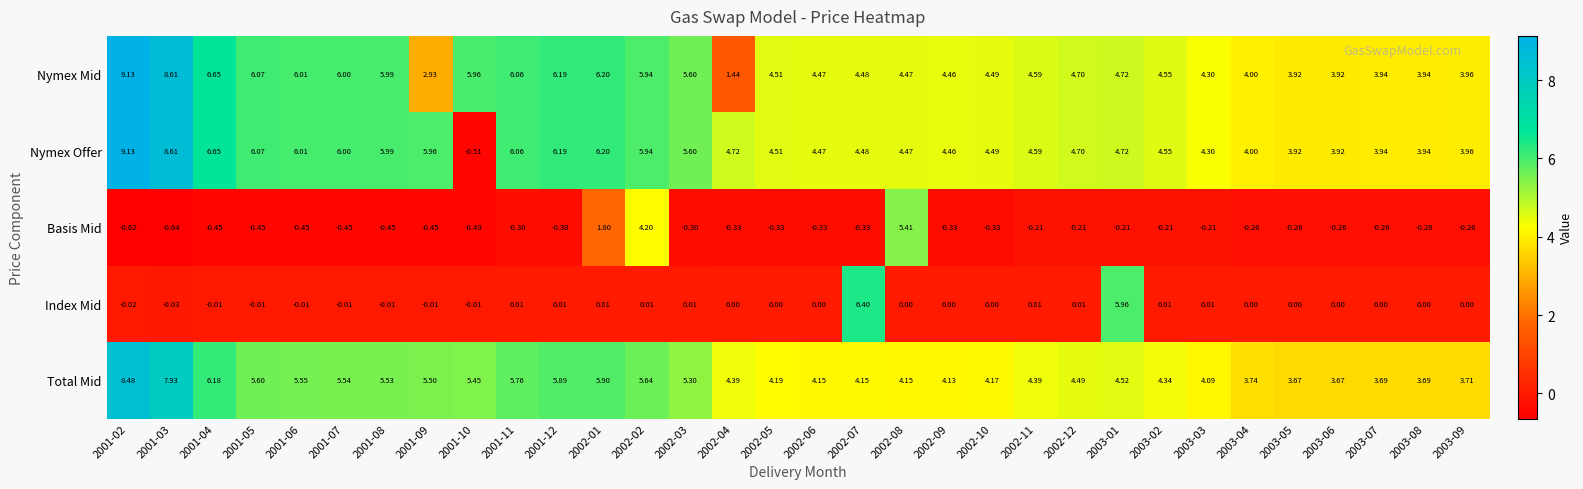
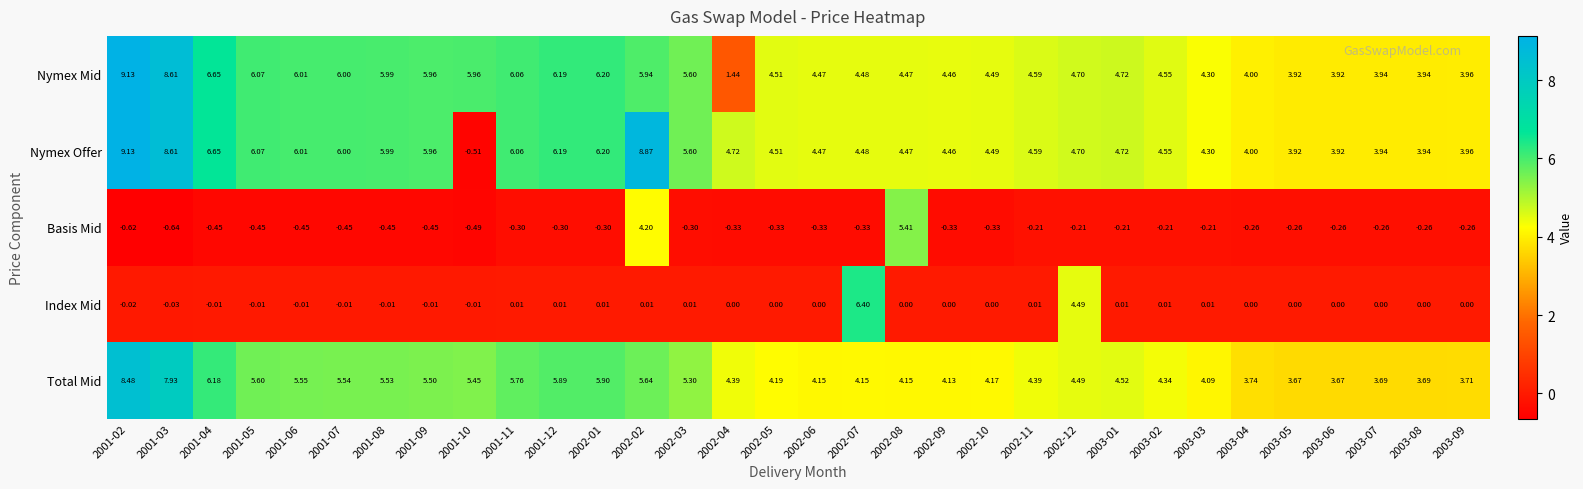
  {
    "Nymex Mid": {
      "2001-02": 9.13,
      "2001-03": 8.61,
      "2001-04": 6.65,
      "2001-05": 6.07,
      "2001-06": 6.01,
      "2001-07": 6.00,
      "2001-08": 5.99,
-     "2001-09": 2.93,
+     "2001-09": 5.96,
      "2001-10": 5.96,
      "2001-11": 6.06,
      "2001-12": 6.19,
      "2002-01": 6.20,
      "2002-02": 5.94,
      "2002-03": 5.60,
      "2002-04": 1.44,
      "2002-05": 4.51,
      "2002-06": 4.47,
      "2002-07": 4.48,
      "2002-08": 4.47,
      "2002-09": 4.46,
      "2002-10": 4.49,
      "2002-11": 4.59,
      "2002-12": 4.70,
      "2003-01": 4.72,
      "2003-02": 4.55,
      "2003-03": 4.30,
      "2003-04": 4.00,
      "2003-05": 3.92,
      "2003-06": 3.92,
      "2003-08": 3.94,
      "2003-09": 3.96
    },
    "Nymex Offer": {
      "2001-02": 9.13,
      "2001-03": 8.61,
      "2001-04": 6.65,
      "2001-05": 6.07,
      "2001-06": 6.01,
      "2001-07": 6.00,
      "2001-08": 5.99,
      "2001-09": 5.96,
      "2001-10": -0.51,
      "2001-11": 6.06,
      "2001-12": 6.19,
      "2002-01": 6.20,
-     "2002-02": 5.94,
+     "2002-02": 8.87,
      "2002-03": 5.60,
      "2002-04": 4.72,
      "2002-05": 4.51,
      "2002-06": 4.47,
      "2002-07": 4.48,
      "2002-08": 4.47,
      "2002-09": 4.46,
      "2002-10": 4.49,
      "2002-11": 4.59,
      "2002-12": 4.70,
      "2003-01": 4.72,
      "2003-02": 4.55,
      "2003-03": 4.30,
      "2003-04": 4.00,
      "2003-05": 3.92,
      "2003-06": 3.92,
      "2003-07": 3.94,
      "2003-08": 3.94,
      "2003-09": 3.96
    },
    "Basis Mid": {
      "2001-02": -0.62,
      "2001-03": -0.64,
      "2001-04": -0.45,
      "2001-05": -0.45,
      "2001-06": -0.45,
      "2001-07": -0.45,
      "2001-08": -0.45,
      "2001-09": -0.45,
      "2001-10": -0.49,
      "2001-11": -0.30,
      "2001-12": -0.30,
-     "2002-01": 1.80,
+     "2002-01": -0.30,
      "2002-02": 4.20,
      "2002-03": -0.30,
      "2002-04": -0.33,
      "2002-05": -0.33,
      "2002-06": -0.33,
      "2002-07": -0.33,
      "2002-08": 5.41,
      "2002-09": -0.33,
      "2002-10": -0.33,
      "2002-11": -0.21,
      "2002-12": -0.21,
      "2003-01": -0.21,
      "2003-02": -0.21,
      "2003-03": -0.21,
      "2003-04": -0.26,
      "2003-05": -0.26,
      "2003-06": -0.26,
      "2003-07": -0.26,
      "2003-08": -0.26,
      "2003-09": -0.26
    },
    "Index Mid": {
      "2001-02": -0.02,
      "2001-03": -0.03,
      "2001-04": -0.01,
      "2001-05": -0.01,
      "2001-06": -0.01,
      "2001-07": -0.01,
      "2001-08": -0.01,
      "2001-09": -0.01,
      "2001-10": -0.01,
      "2001-11": 0.01,
      "2001-12": 0.01,
      "2002-01": 0.01,
      "2002-02": 0.01,
      "2002-03": 0.01,
      "2002-04": 0.00,
      "2002-05": 0.00,
      "2002-06": 0.00,
      "2002-07": 6.40,
      "2002-08": 0.00,
      "2002-09": 0.00,
      "2002-10": 0.00,
      "2002-11": 0.01,
-     "2002-12": 0.01,
-     "2003-01": 5.96,
+     "2002-12": 4.49,
+     "2003-01": 0.01,
      "2003-02": 0.01,
      "2003-03": 0.01,
      "2003-04": 0.00,
      "2003-05": 0.00,
      "2003-06": 0.00,
      "2003-07": 0.00,
      "2003-08": 0.00,
      "2003-09": 0.00
    },
    "Total Mid": {
      "2001-02": 8.48,
      "2001-03": 7.93,
      "2001-04": 6.18,
      "2001-05": 5.60,
      "2001-06": 5.55,
      "2001-07": 5.54,
      "2001-08": 5.53,
      "2001-09": 5.50,
      "2001-10": 5.45,
      "2001-11": 5.76,
      "2001-12": 5.89,
      "2002-01": 5.90,
      "2002-02": 5.64,
      "2002-03": 5.30,
      "2002-04": 4.39,
      "2002-05": 4.19,
      "2002-06": 4.15,
      "2002-07": 4.15,
      "2002-08": 4.15,
      "2002-09": 4.13,
      "2002-10": 4.17,
      "2002-11": 4.39,
      "2002-12": 4.49,
      "2003-01": 4.52,
      "2003-02": 4.34,
      "2003-03": 4.09,
      "2003-04": 3.74,
      "2003-05": 3.67,
      "2003-06": 3.67,
      "2003-07": 3.69,
      "2003-08": 3.69,
      "2003-09": 3.71
    }
  }
